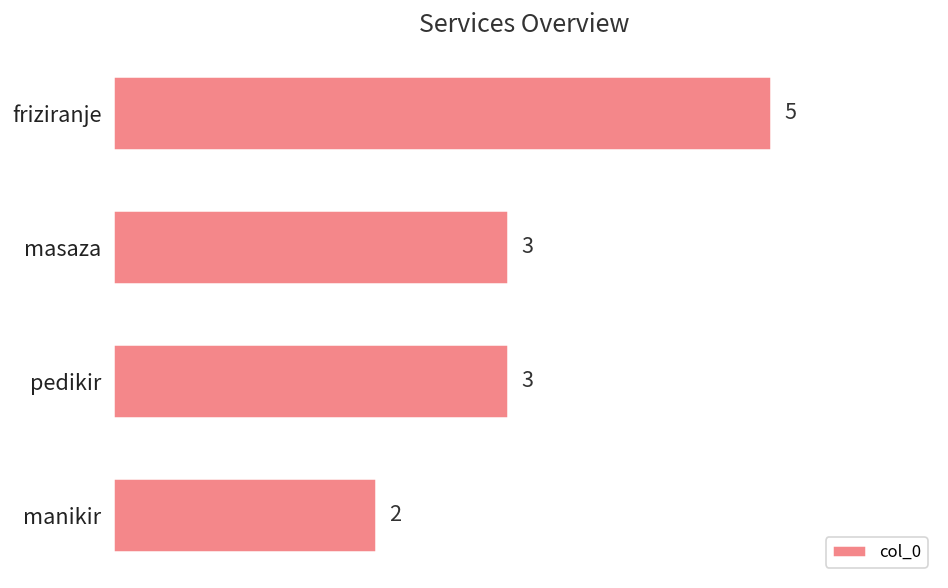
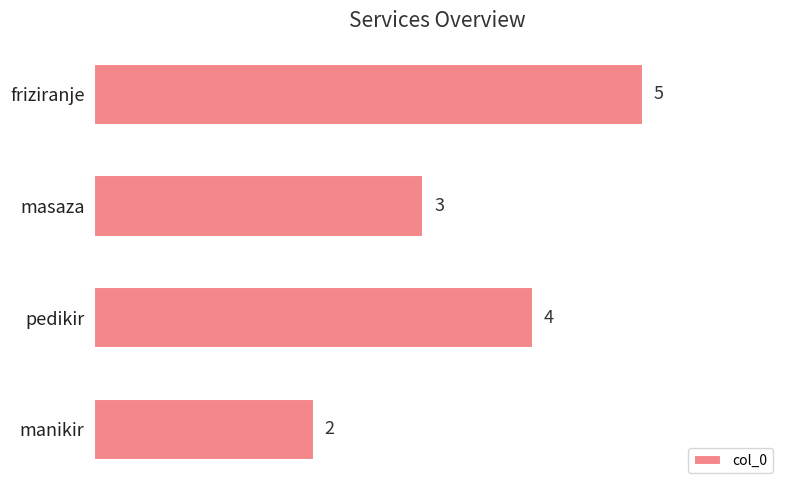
  {
    "friziranje": 5,
    "masaza": 3,
-   "pedikir": 3,
+   "pedikir": 4,
    "manikir": 2
  }
